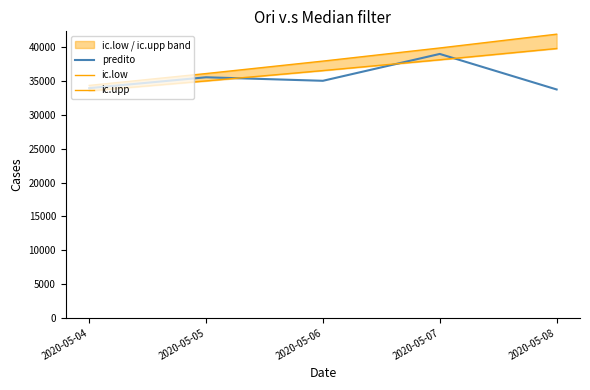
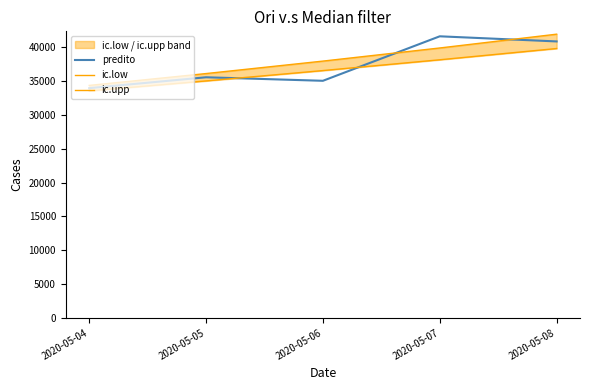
  {
    "predito": {
      "2020-05-05": 36000,
      "2020-05-06": 35000,
-     "2020-05-07": 39000,
-     "2020-05-08": 34000
+     "2020-05-07": 42000,
+     "2020-05-08": 41000
    }
  }
